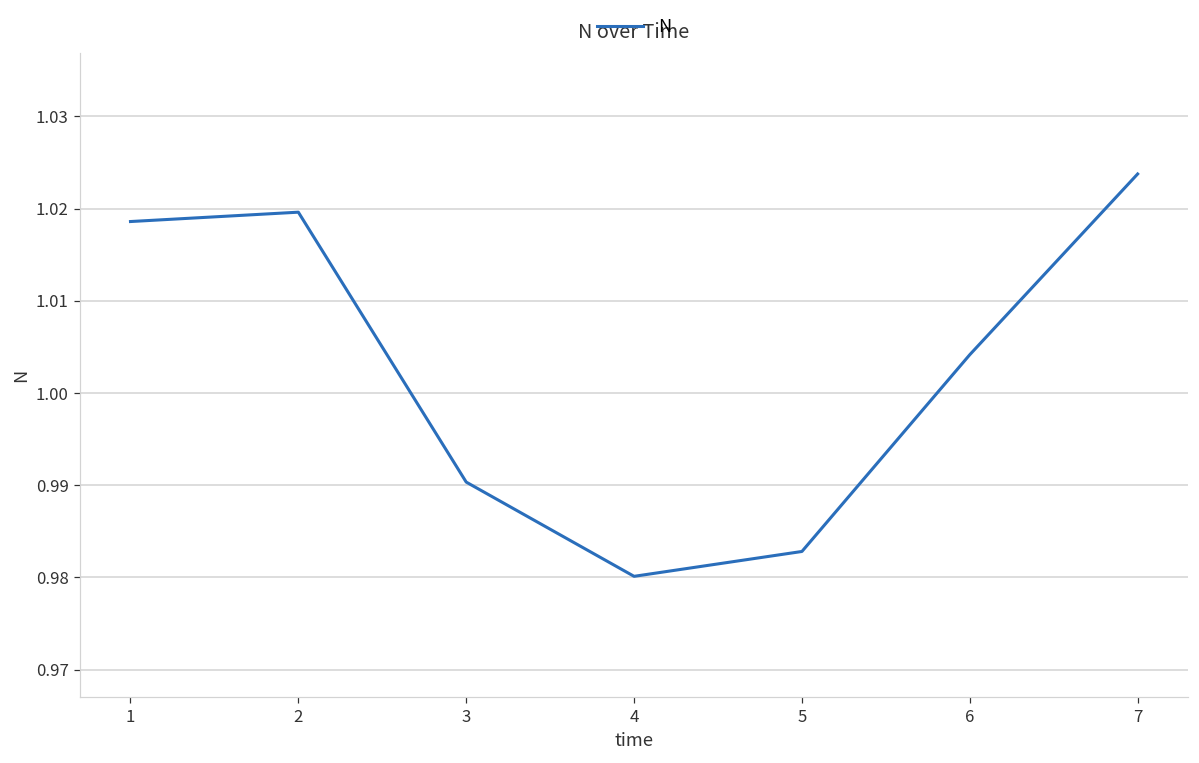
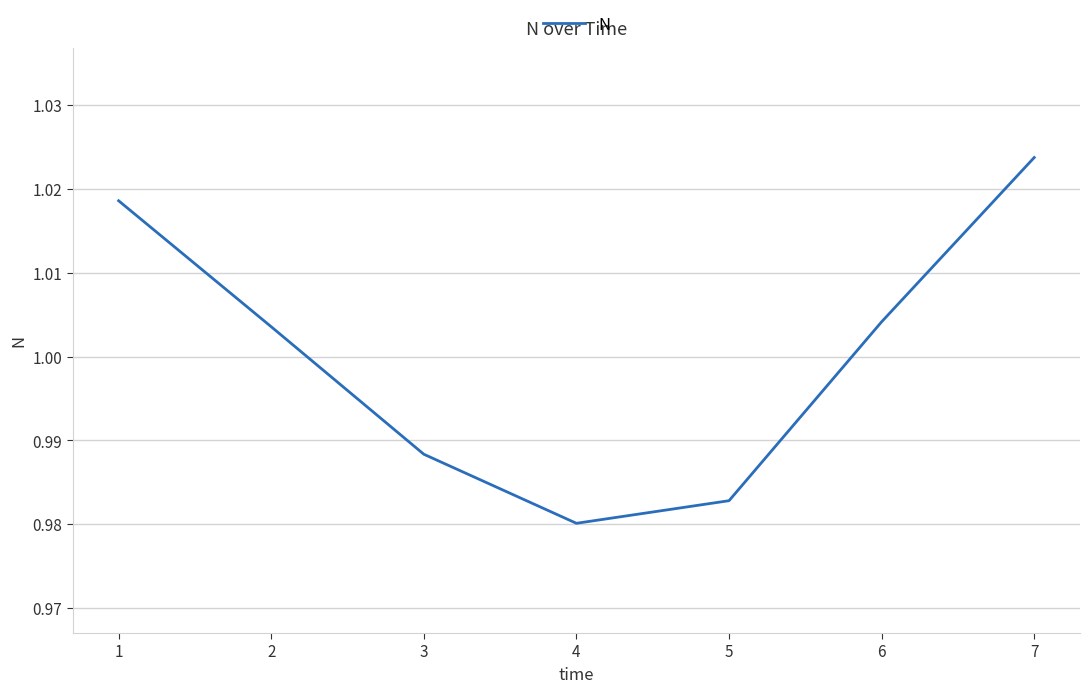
  {
    "1": 1.019,
-   "2": 1.020,
-   "3": 0.990,
+   "2": 1.004,
+   "3": 0.988,
    "4": 0.980,
    "5": 0.983,
    "6": 1.004,
    "7": 1.024
  }
